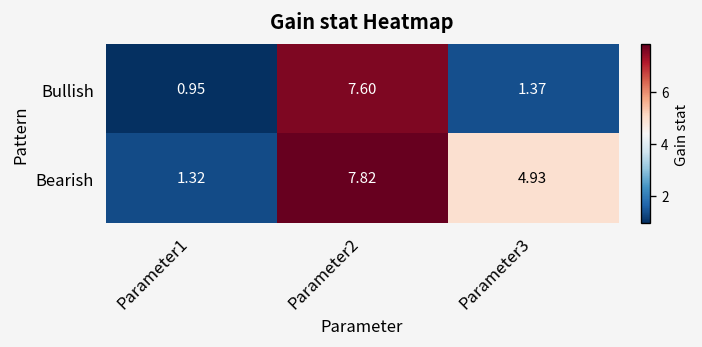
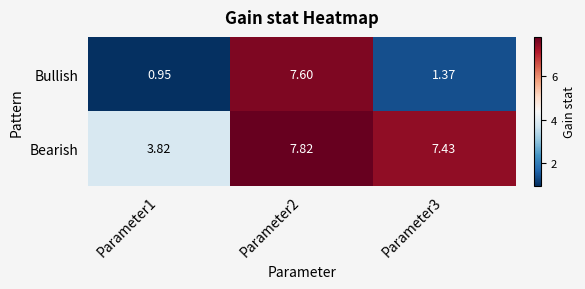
  {
    "Bullish": {
      "Parameter1": 0.95,
      "Parameter2": 7.60,
      "Parameter3": 1.37
    },
    "Bearish": {
-     "Parameter1": 1.32,
+     "Parameter1": 3.82,
      "Parameter2": 7.82,
-     "Parameter3": 4.93
+     "Parameter3": 7.43
    }
  }
